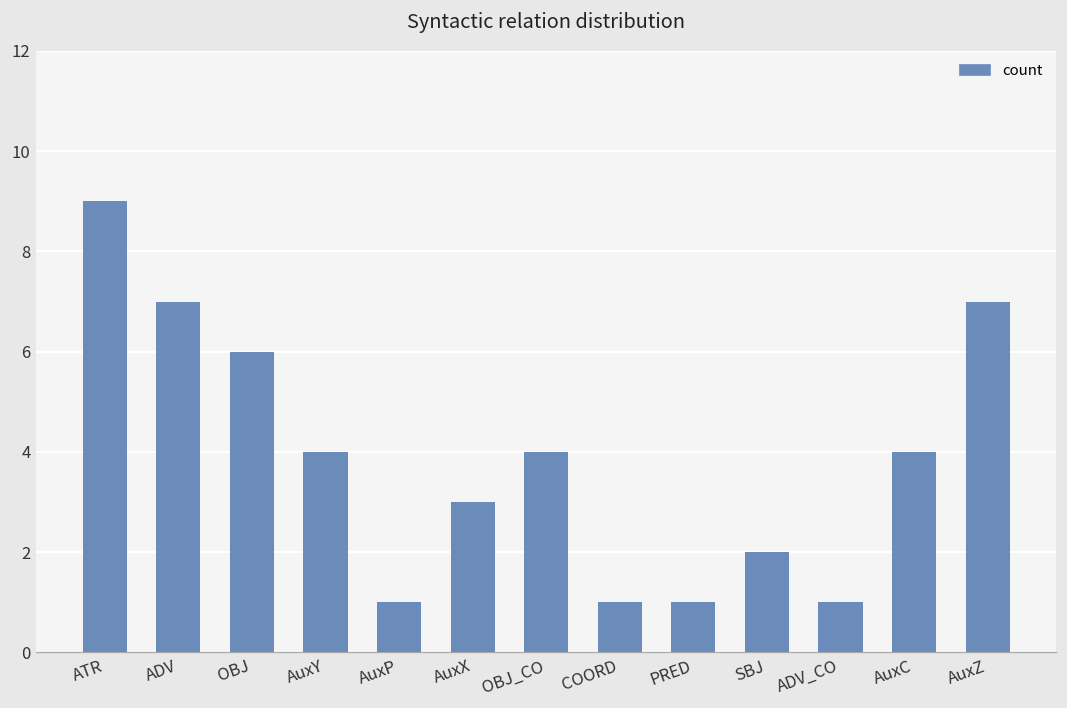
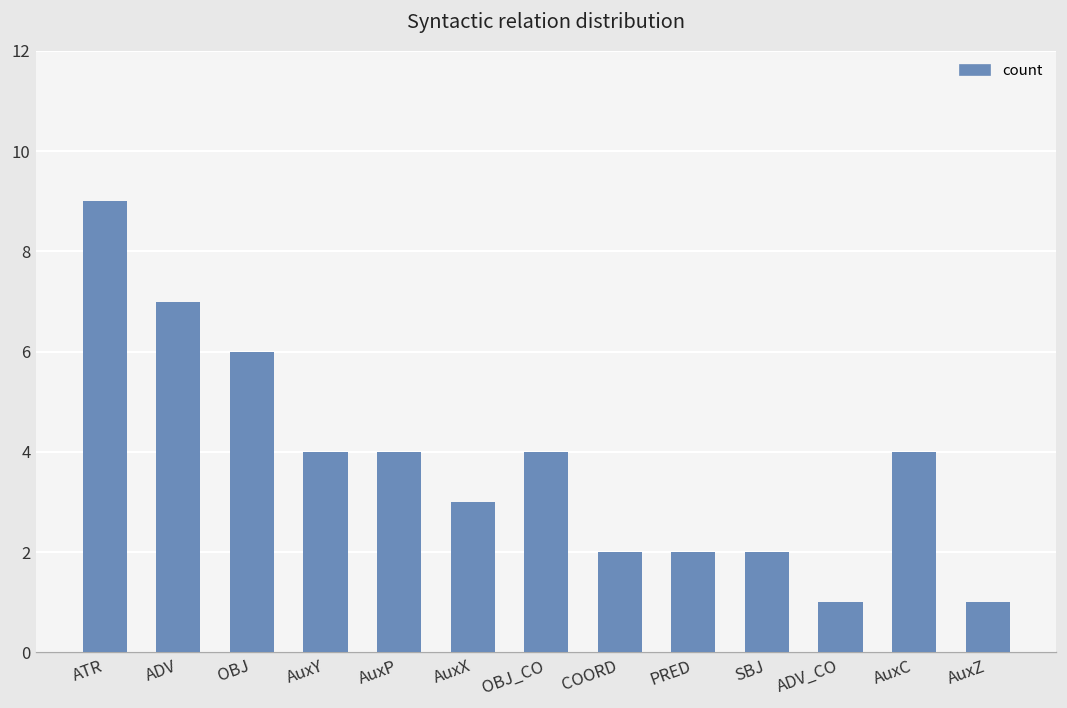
  {
    "ATR": 9,
    "ADV": 7,
    "OBJ": 6,
    "AuxY": 4,
-   "AuxP": 1,
+   "AuxP": 4,
    "AuxX": 3,
    "OBJ_CO": 4,
-   "COORD": 1,
-   "PRED": 1,
+   "COORD": 2,
+   "PRED": 2,
    "SBJ": 2,
    "ADV_CO": 1,
    "AuxC": 4,
-   "AuxZ": 7
+   "AuxZ": 1
  }
